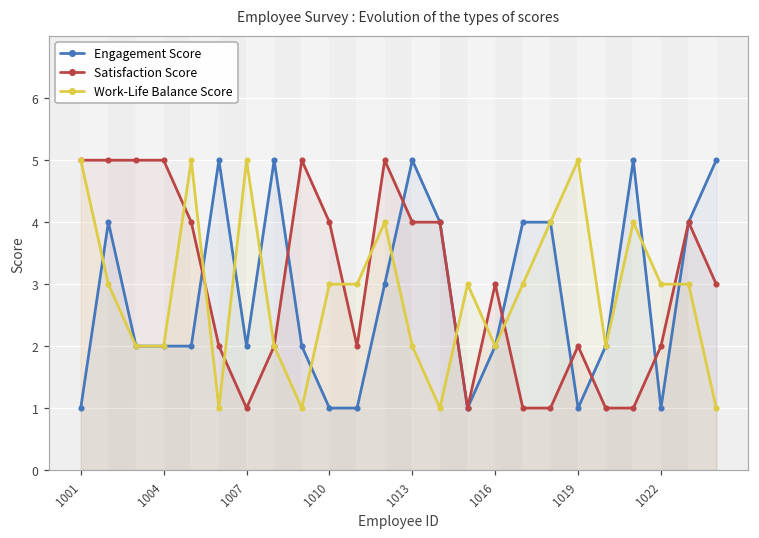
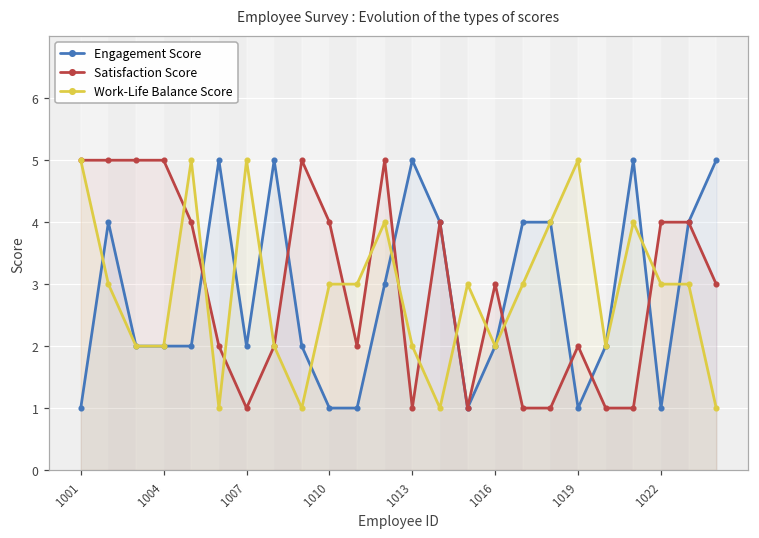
  {
    "Engagement Score": {
      "1001": 1,
      "1007": 2,
      "1010": 1,
      "1013": 5,
      "1019": 1,
      "1022": 1
    },
    "Satisfaction Score": {
      "1004": 5,
      "1007": 1,
      "1010": 4,
-     "1013": 4,
+     "1013": 1,
      "1016": 3,
      "1019": 2,
-     "1022": 2
+     "1022": 4
    },
    "Work-Life Balance Score": {
      "1007": 5,
      "1010": 3,
      "1013": 2,
      "1019": 5,
      "1022": 3
    }
  }
